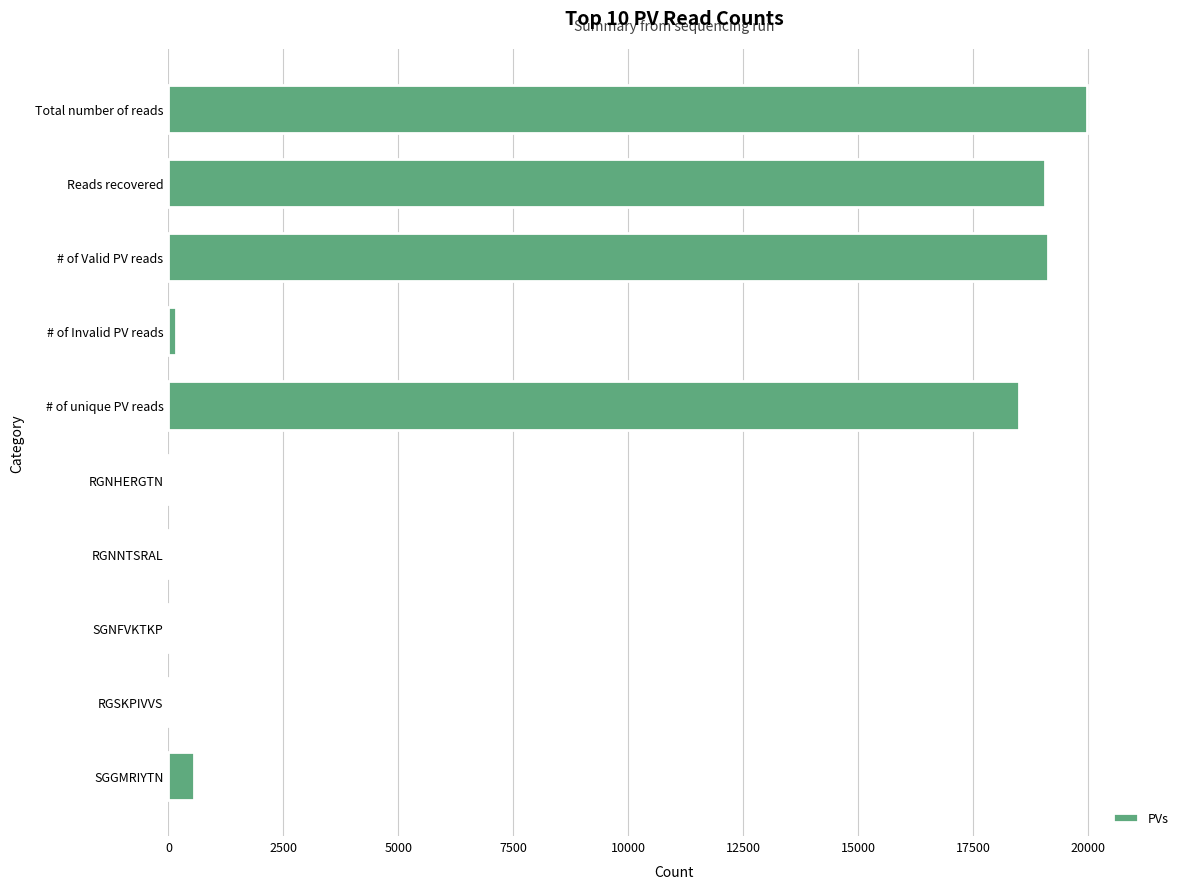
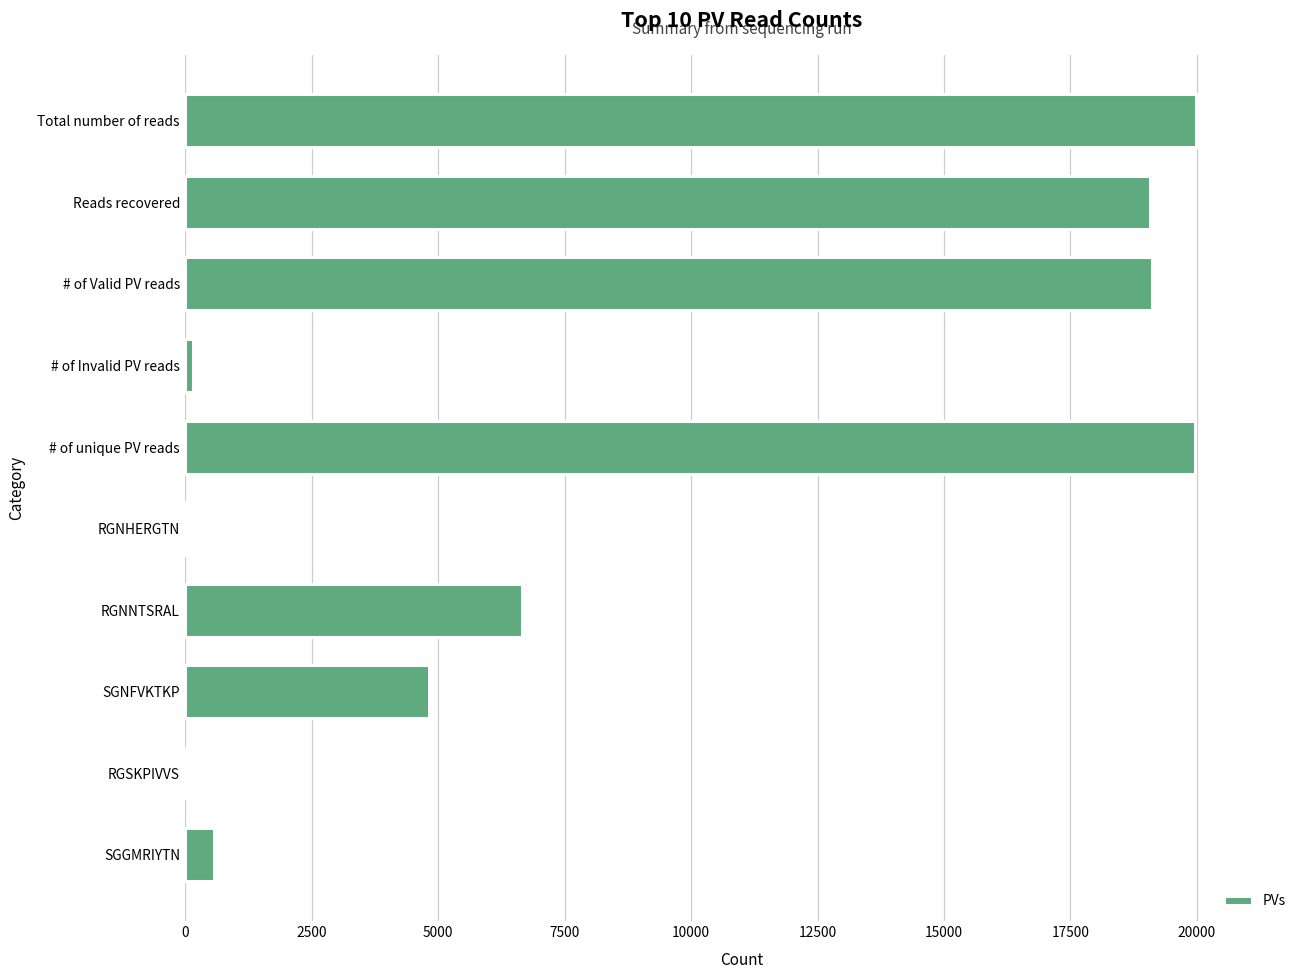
  {
    "Total number of reads": 20000,
    "Reads recovered": 19100,
    "# of Valid PV reads": 19100,
    "# of Invalid PV reads": 200,
-   "# of unique PV reads": 18500,
-   "RGNNTSRAL": 0,
-   "SGNFVKTKP": 0,
+   "# of unique PV reads": 20000,
+   "RGNNTSRAL": 6700,
+   "SGNFVKTKP": 4800,
    "SGGMRIYTN": 600
  }
